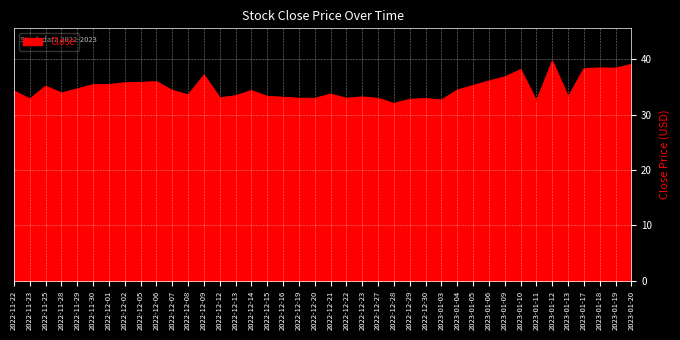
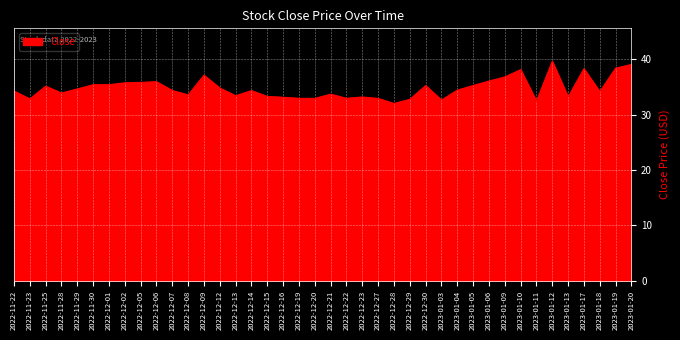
  {
    "2022-11-22": 34,
    "2022-11-23": 33,
    "2022-11-25": 35,
    "2022-11-28": 34,
    "2022-11-29": 35,
    "2022-11-30": 35,
    "2022-12-01": 35,
    "2022-12-02": 36,
    "2022-12-05": 36,
    "2022-12-06": 36,
    "2022-12-07": 34,
    "2022-12-08": 34,
    "2022-12-09": 37,
-   "2022-12-12": 33,
+   "2022-12-12": 35,
    "2022-12-13": 33,
    "2022-12-14": 34,
    "2022-12-15": 33,
    "2022-12-16": 33,
    "2022-12-19": 33,
    "2022-12-20": 33,
    "2022-12-21": 34,
    "2022-12-22": 33,
    "2022-12-23": 33,
    "2022-12-27": 33,
    "2022-12-28": 32,
    "2022-12-29": 33,
-   "2022-12-30": 33,
+   "2022-12-30": 35,
    "2023-01-03": 33,
    "2023-01-04": 34,
    "2023-01-05": 35,
    "2023-01-06": 36,
    "2023-01-09": 37,
    "2023-01-10": 38,
    "2023-01-11": 32,
    "2023-01-12": 40,
    "2023-01-13": 33,
    "2023-01-17": 38,
-   "2023-01-18": 38,
+   "2023-01-18": 34,
    "2023-01-19": 38,
    "2023-01-20": 39
  }
